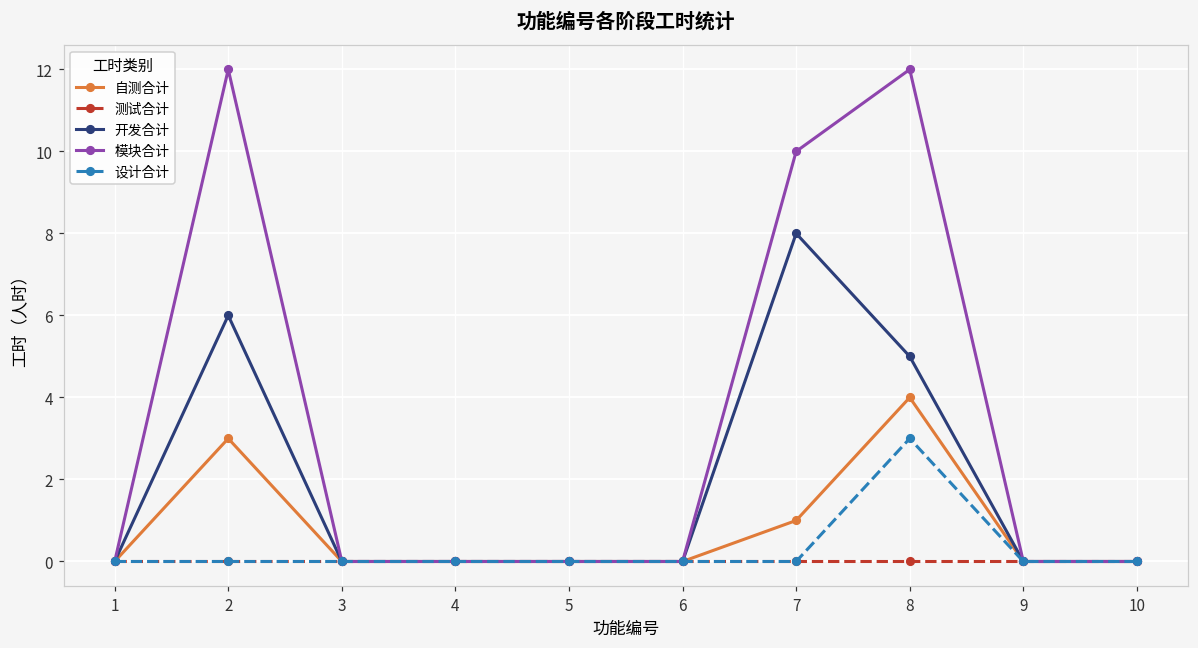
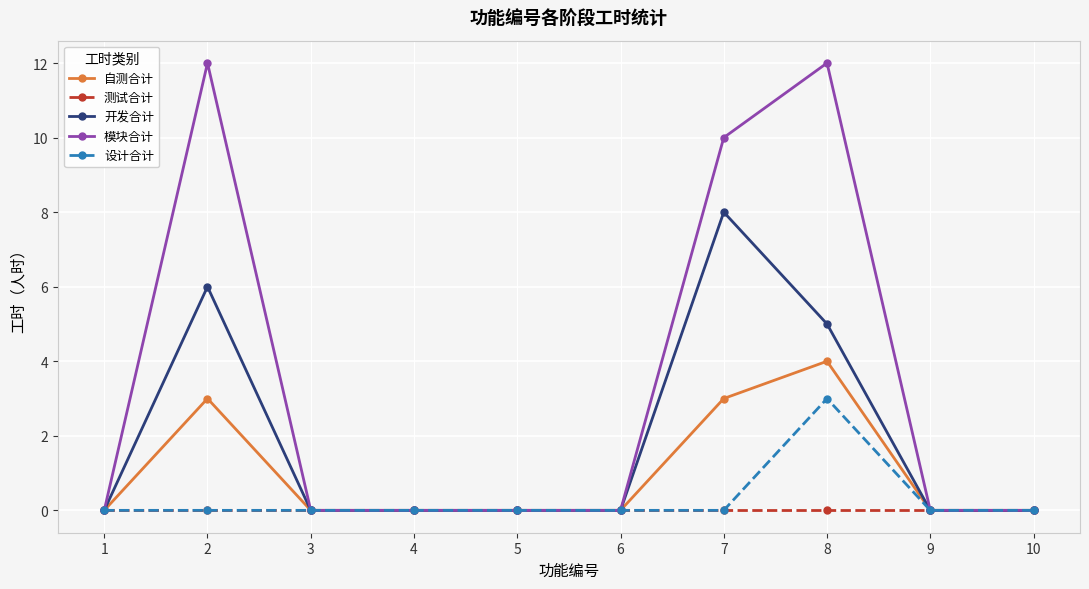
  {
    "自测合计": {
      "2": 3,
-     "7": 1,
+     "7": 3,
      "8": 4
    },
    "测试合计": {
      "8": 0
    },
    "开发合计": {
      "2": 6,
      "7": 8,
      "8": 5
    },
    "模块合计": {
      "2": 12,
      "7": 10,
      "8": 12
    },
    "设计合计": {
      "8": 3
    }
  }
